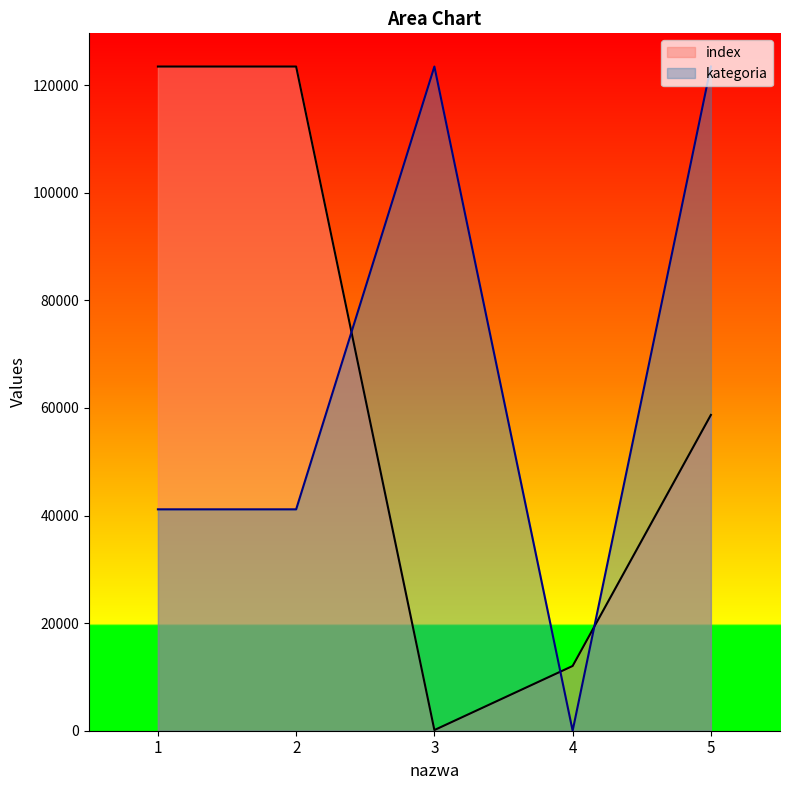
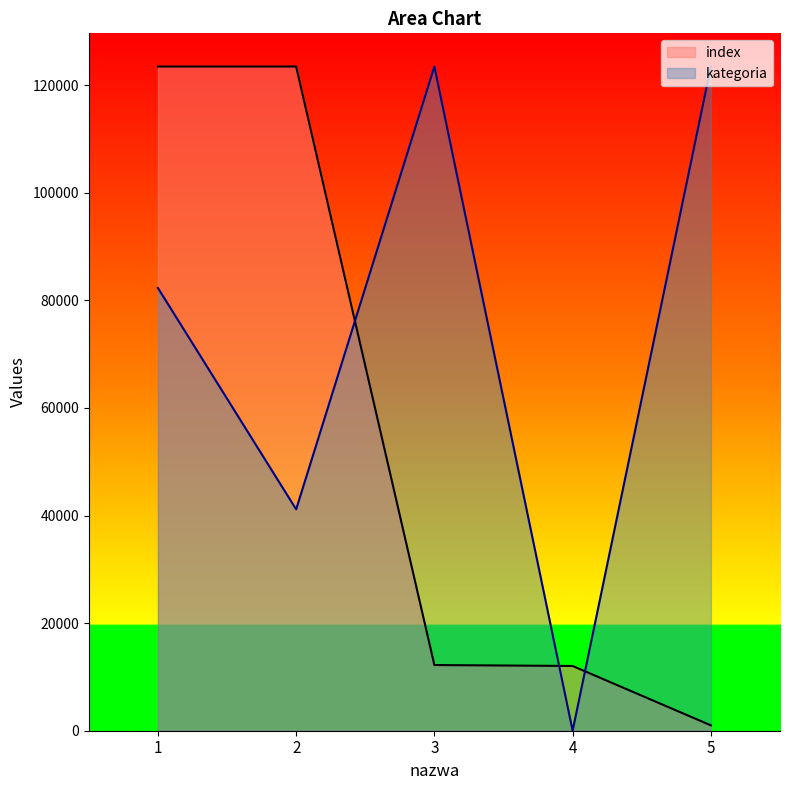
  {
    "index": {
      "1": 123000,
      "2": 123000,
-     "3": 0,
+     "3": 12000,
      "4": 12000,
-     "5": 59000
+     "5": 1000
    },
    "kategoria": {
-     "1": 41000,
+     "1": 82000,
      "2": 41000,
      "3": 123000,
      "4": 0
    }
  }
